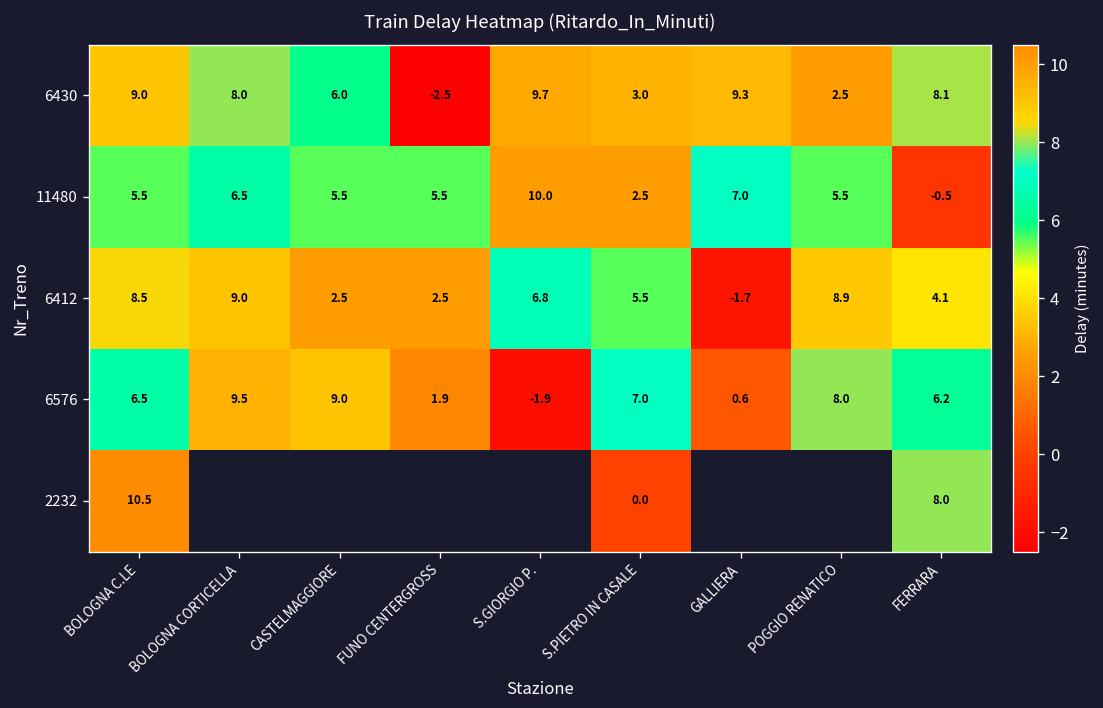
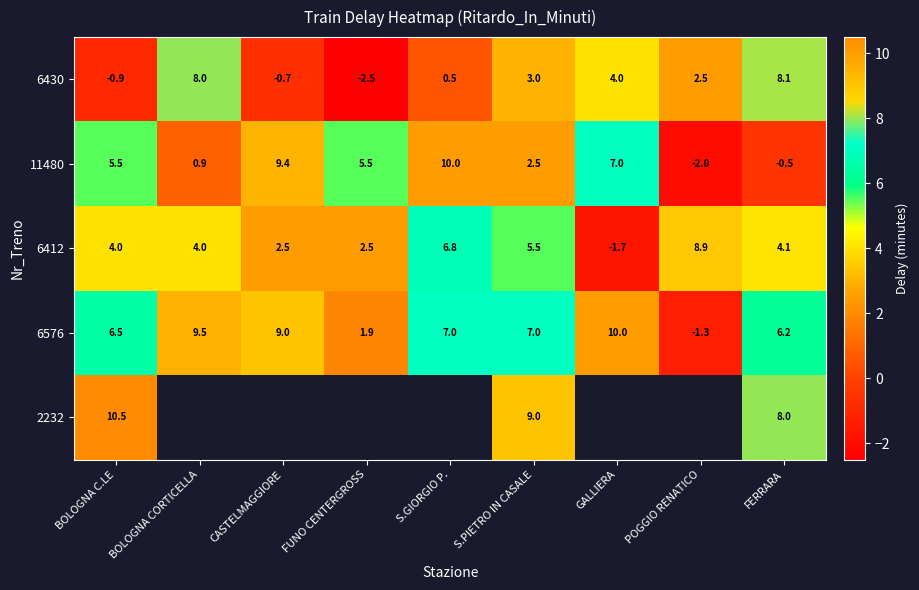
  {
    "6430": {
-     "BOLOGNA C.LE": 9.0,
+     "BOLOGNA C.LE": -0.9,
      "BOLOGNA CORTICELLA": 8.0,
-     "CASTELMAGGIORE": 6.0,
+     "CASTELMAGGIORE": -0.7,
      "FUNO CENTERGROSS": -2.5,
-     "S.GIORGIO P.": 9.7,
+     "S.GIORGIO P.": 0.5,
      "S.PIETRO IN CASALE": 3.0,
-     "GALLIERA": 9.3,
+     "GALLIERA": 4.0,
      "POGGIO RENATICO": 2.5,
      "FERRARA": 8.1
    },
    "11480": {
      "BOLOGNA C.LE": 5.5,
-     "BOLOGNA CORTICELLA": 6.5,
-     "CASTELMAGGIORE": 5.5,
+     "BOLOGNA CORTICELLA": 0.9,
+     "CASTELMAGGIORE": 9.4,
      "FUNO CENTERGROSS": 5.5,
      "S.GIORGIO P.": 10.0,
      "S.PIETRO IN CASALE": 2.5,
      "GALLIERA": 7.0,
-     "POGGIO RENATICO": 5.5,
+     "POGGIO RENATICO": -2.0,
      "FERRARA": -0.5
    },
    "6412": {
-     "BOLOGNA C.LE": 8.5,
-     "BOLOGNA CORTICELLA": 9.0,
+     "BOLOGNA C.LE": 4.0,
+     "BOLOGNA CORTICELLA": 4.0,
      "CASTELMAGGIORE": 2.5,
      "FUNO CENTERGROSS": 2.5,
      "S.GIORGIO P.": 6.8,
      "S.PIETRO IN CASALE": 5.5,
      "GALLIERA": -1.7,
      "POGGIO RENATICO": 8.9,
      "FERRARA": 4.1
    },
    "6576": {
      "BOLOGNA C.LE": 6.5,
      "BOLOGNA CORTICELLA": 9.5,
      "CASTELMAGGIORE": 9.0,
      "FUNO CENTERGROSS": 1.9,
-     "S.GIORGIO P.": -1.9,
+     "S.GIORGIO P.": 7.0,
      "S.PIETRO IN CASALE": 7.0,
-     "GALLIERA": 0.6,
-     "POGGIO RENATICO": 8.0,
+     "GALLIERA": 10.0,
+     "POGGIO RENATICO": -1.3,
      "FERRARA": 6.2
    },
    "2232": {
      "BOLOGNA C.LE": 10.5,
-     "S.PIETRO IN CASALE": 0.0,
+     "S.PIETRO IN CASALE": 9.0,
      "FERRARA": 8.0
    }
  }
